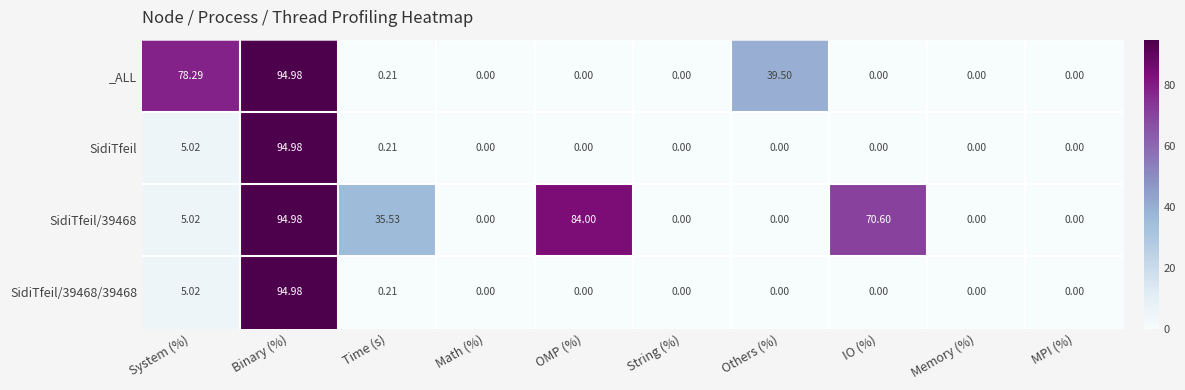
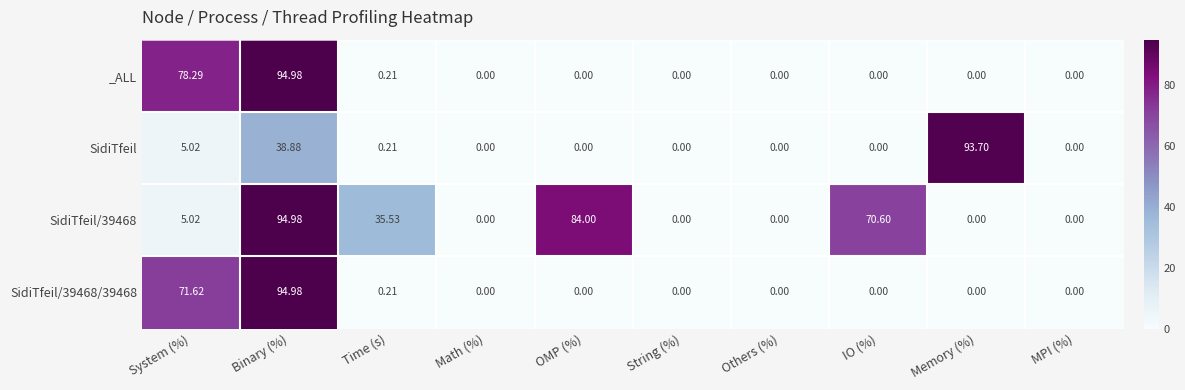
  {
    "_ALL": {
      "System (%)": 78.29,
      "Binary (%)": 94.98,
      "Time (s)": 0.21,
      "Math (%)": 0.00,
      "OMP (%)": 0.00,
      "String (%)": 0.00,
-     "Others (%)": 39.50,
+     "Others (%)": 0.00,
      "IO (%)": 0.00,
      "Memory (%)": 0.00,
      "MPI (%)": 0.00
    },
    "SidiTfeil": {
      "System (%)": 5.02,
-     "Binary (%)": 94.98,
+     "Binary (%)": 38.88,
      "Time (s)": 0.21,
      "Math (%)": 0.00,
      "OMP (%)": 0.00,
      "String (%)": 0.00,
      "Others (%)": 0.00,
      "IO (%)": 0.00,
-     "Memory (%)": 0.00,
+     "Memory (%)": 93.70,
      "MPI (%)": 0.00
    },
    "SidiTfeil/39468": {
      "System (%)": 5.02,
      "Binary (%)": 94.98,
      "Time (s)": 35.53,
      "Math (%)": 0.00,
      "OMP (%)": 84.00,
      "String (%)": 0.00,
      "Others (%)": 0.00,
      "IO (%)": 70.60,
      "Memory (%)": 0.00,
      "MPI (%)": 0.00
    },
    "SidiTfeil/39468/39468": {
-     "System (%)": 5.02,
+     "System (%)": 71.62,
      "Binary (%)": 94.98,
      "Time (s)": 0.21,
      "Math (%)": 0.00,
      "OMP (%)": 0.00,
      "String (%)": 0.00,
      "Others (%)": 0.00,
      "IO (%)": 0.00,
      "Memory (%)": 0.00,
      "MPI (%)": 0.00
    }
  }
